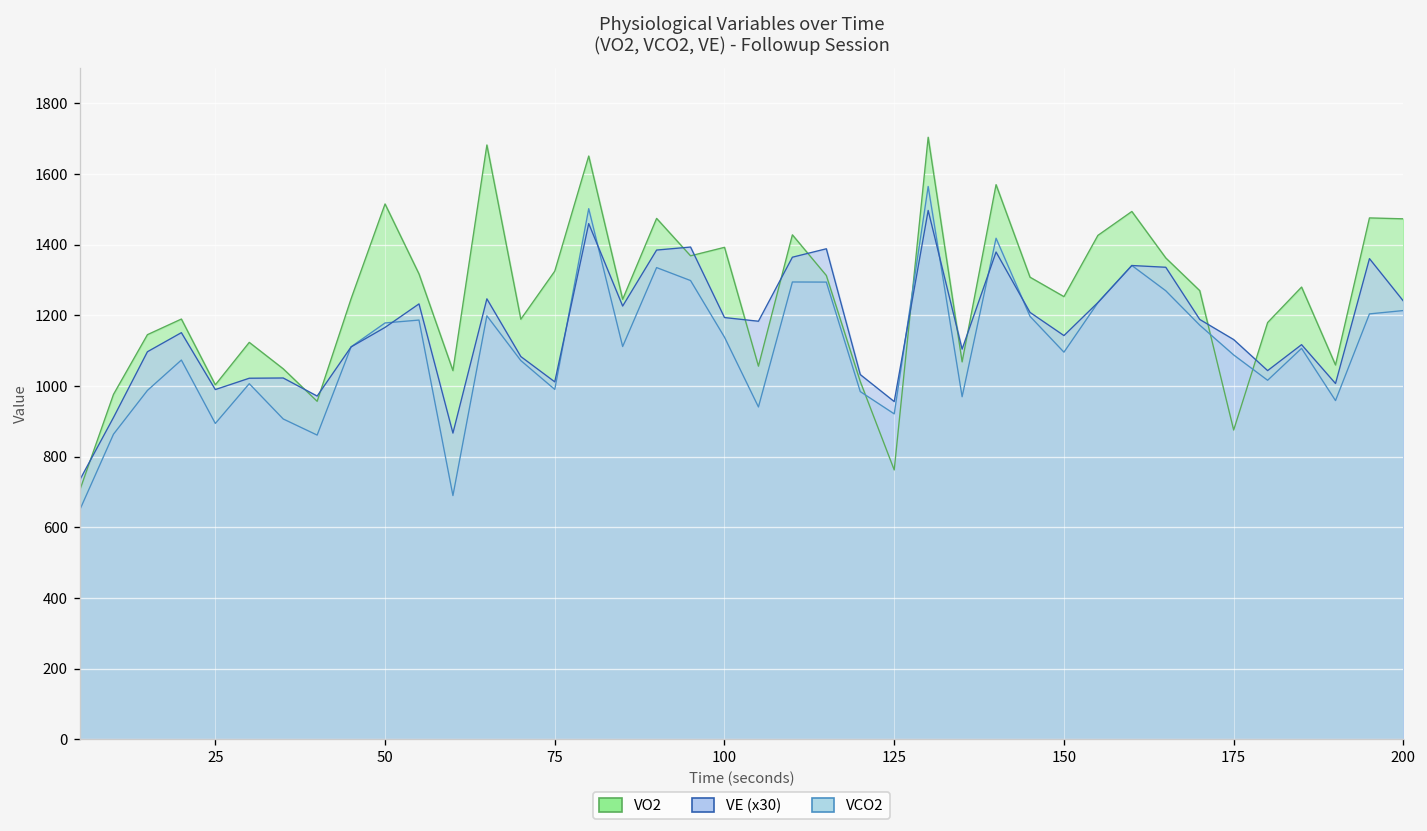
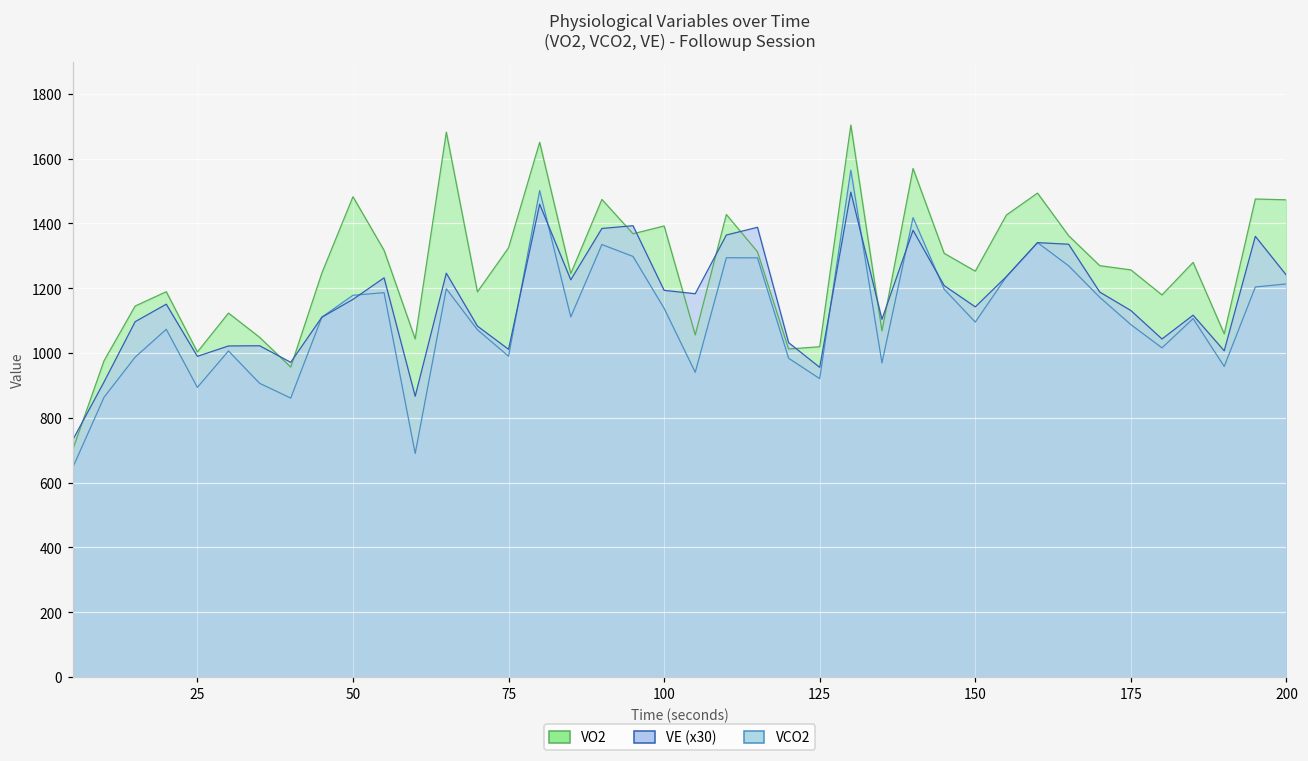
  {
    "VO2": {
      "25": 1000,
-     "50": 1510,
+     "50": 1480,
      "75": 1320,
      "100": 1390,
-     "125": 760,
+     "125": 1020,
      "150": 1250,
-     "175": 880,
+     "175": 1260,
      "200": 1470
    }
  }
